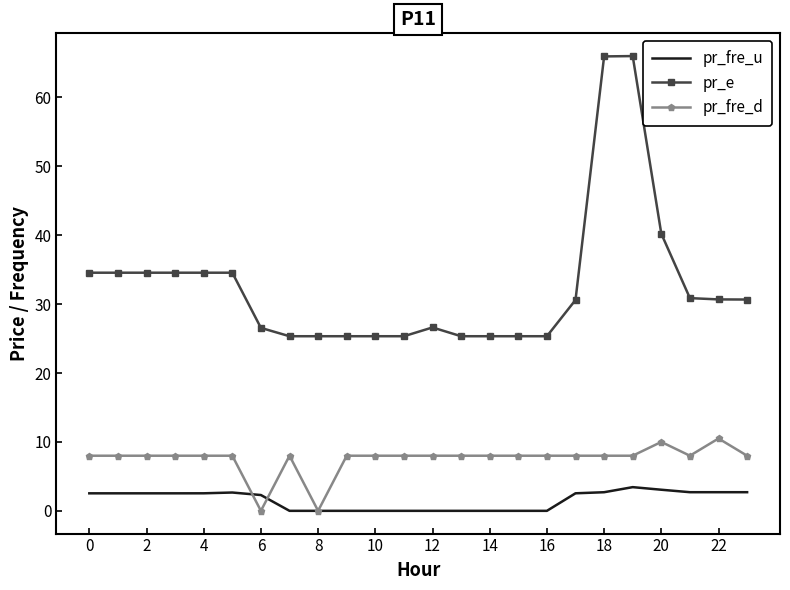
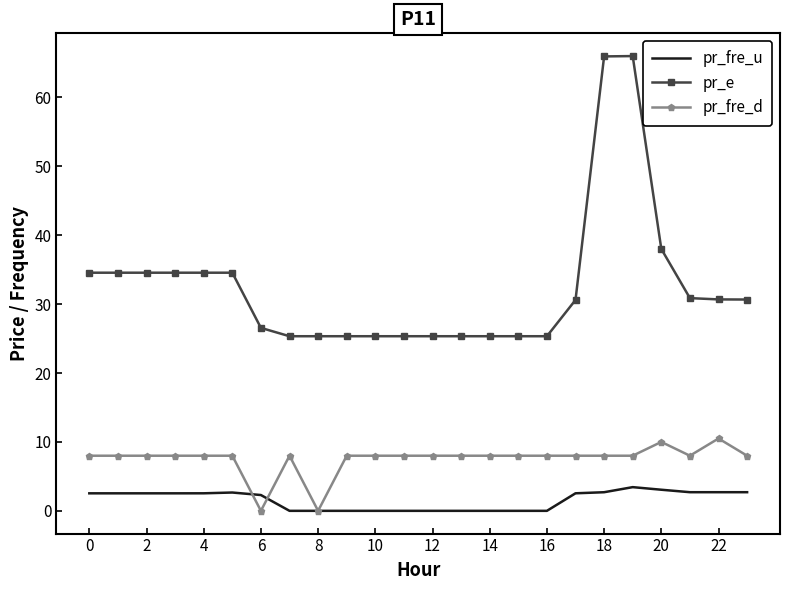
  {
    "pr_fre_u": {
      "0": 3,
      "2": 3,
      "4": 3,
      "6": 2,
      "10": 0,
      "12": 0,
      "14": 0,
      "16": 0,
      "18": 3,
      "20": 3,
      "22": 3
    },
    "pr_e": {
      "0": 35,
      "2": 35,
      "4": 35,
      "6": 27,
      "8": 25,
      "10": 25,
-     "12": 27,
+     "12": 25,
      "14": 25,
      "16": 25,
      "18": 66,
-     "20": 40,
+     "20": 38,
      "22": 31
    },
    "pr_fre_d": {
      "0": 8,
      "2": 8,
      "4": 8,
      "6": 0,
      "10": 8,
      "12": 8,
      "14": 8,
      "16": 8,
      "18": 8,
      "20": 10,
      "22": 11
    }
  }
